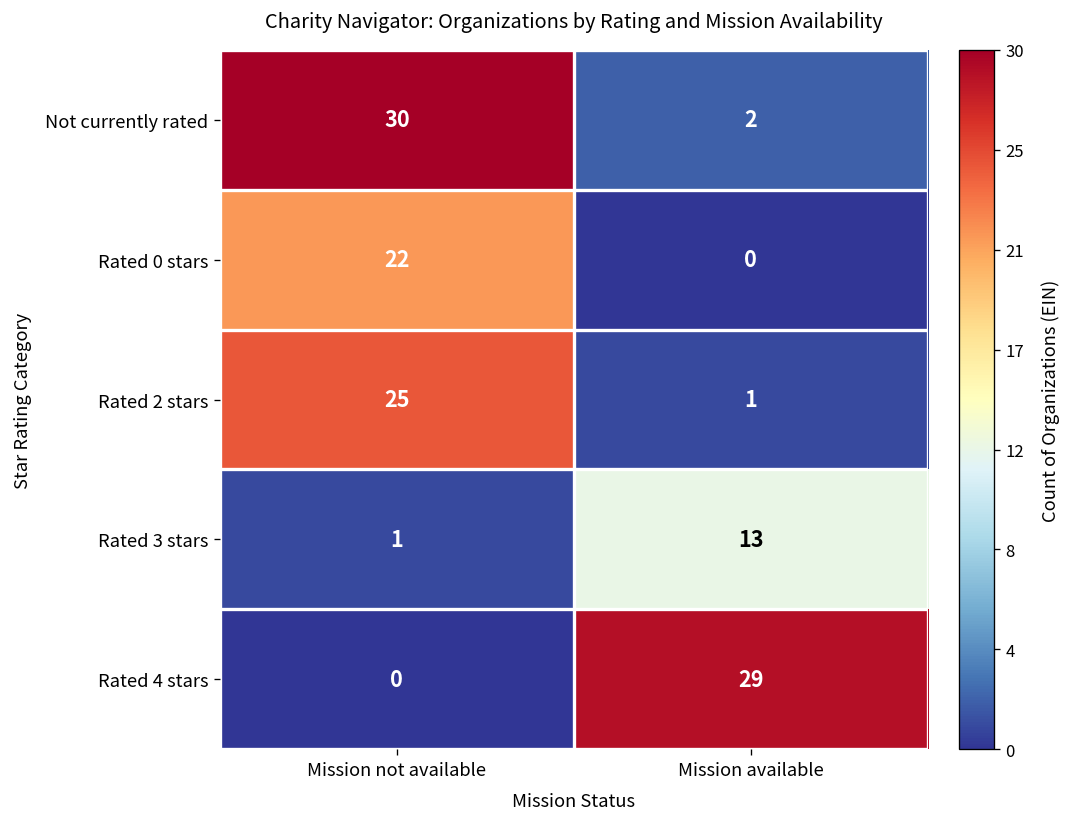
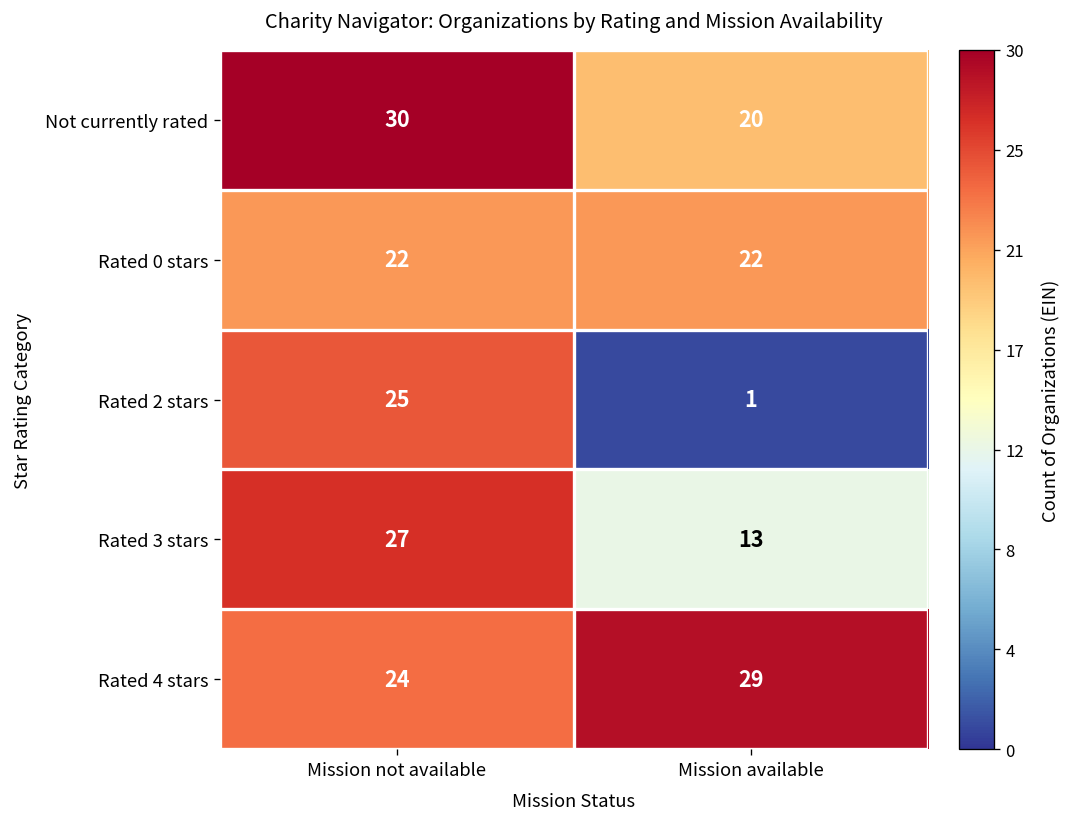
  {
    "Not currently rated": {
      "Mission not available": 30,
-     "Mission available": 2
+     "Mission available": 20
    },
    "Rated 0 stars": {
      "Mission not available": 22,
-     "Mission available": 0
+     "Mission available": 22
    },
    "Rated 2 stars": {
      "Mission not available": 25,
      "Mission available": 1
    },
    "Rated 3 stars": {
-     "Mission not available": 1,
+     "Mission not available": 27,
      "Mission available": 13
    },
    "Rated 4 stars": {
-     "Mission not available": 0,
+     "Mission not available": 24,
      "Mission available": 29
    }
  }
